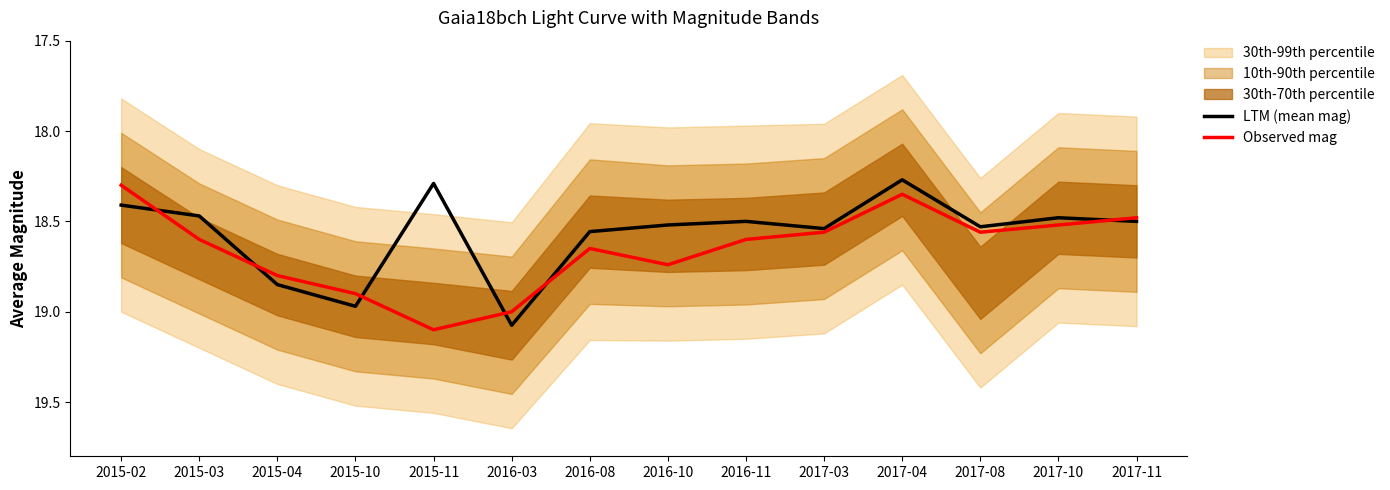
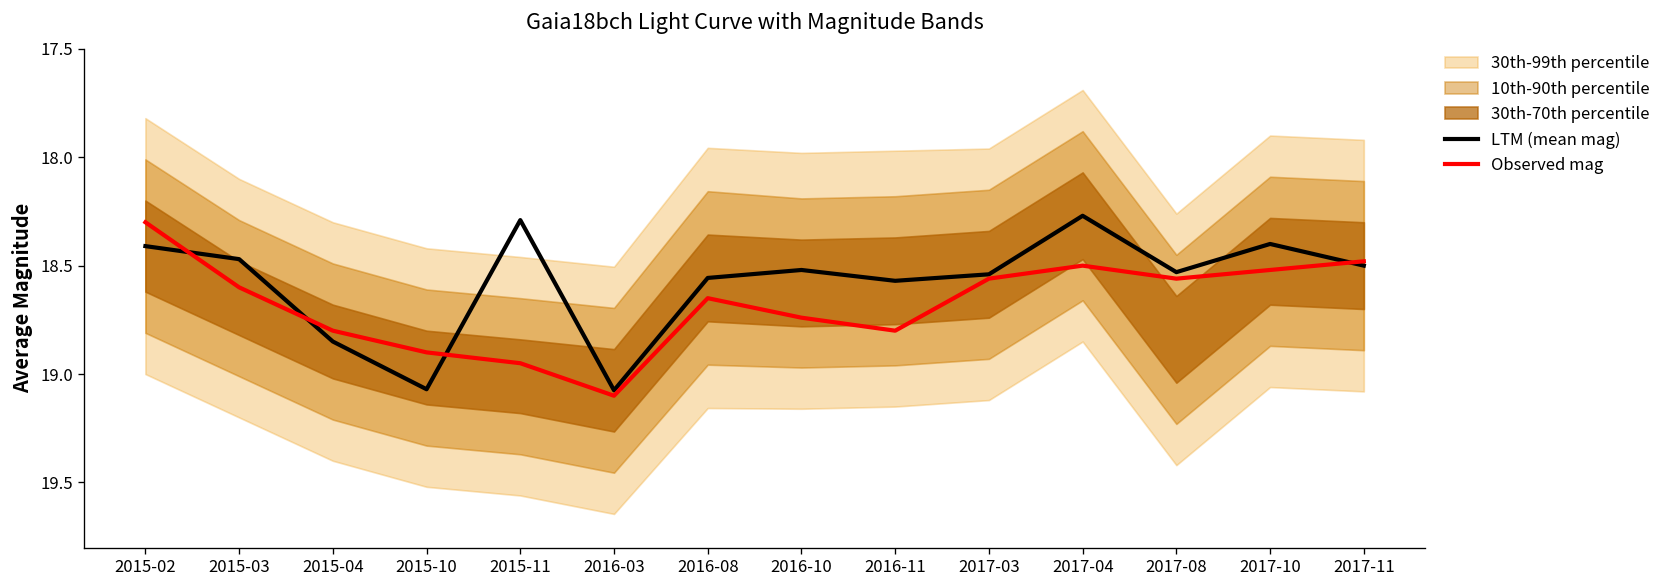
  {
    "LTM (mean mag)": {
      "2015-02": 18.41,
      "2015-03": 18.47,
      "2015-04": 18.85,
-     "2015-10": 18.97,
+     "2015-10": 19.07,
      "2015-11": 18.29,
      "2016-03": 19.08,
      "2016-08": 18.56,
      "2016-10": 18.52,
-     "2016-11": 18.50,
+     "2016-11": 18.57,
      "2017-03": 18.54,
      "2017-04": 18.27,
      "2017-08": 18.53,
-     "2017-10": 18.48,
+     "2017-10": 18.40,
      "2017-11": 18.50
    },
    "Observed mag": {
      "2015-02": 18.30,
      "2015-03": 18.60,
      "2015-04": 18.80,
      "2015-10": 18.90,
-     "2015-11": 19.10,
-     "2016-03": 19.0,
+     "2015-11": 18.95,
+     "2016-03": 19.1,
      "2016-08": 18.65,
      "2016-10": 18.74,
-     "2016-11": 18.6,
+     "2016-11": 18.8,
      "2017-03": 18.56,
-     "2017-04": 18.35,
+     "2017-04": 18.50,
      "2017-08": 18.56,
      "2017-10": 18.52,
      "2017-11": 18.48
    }
  }
